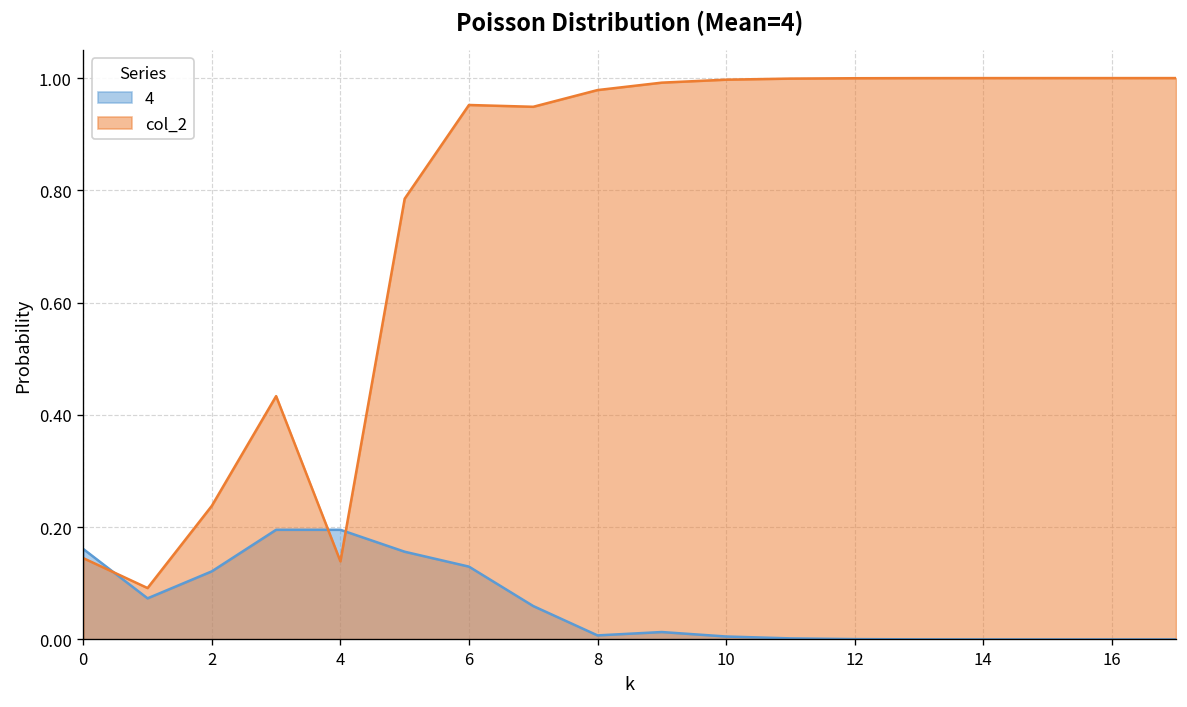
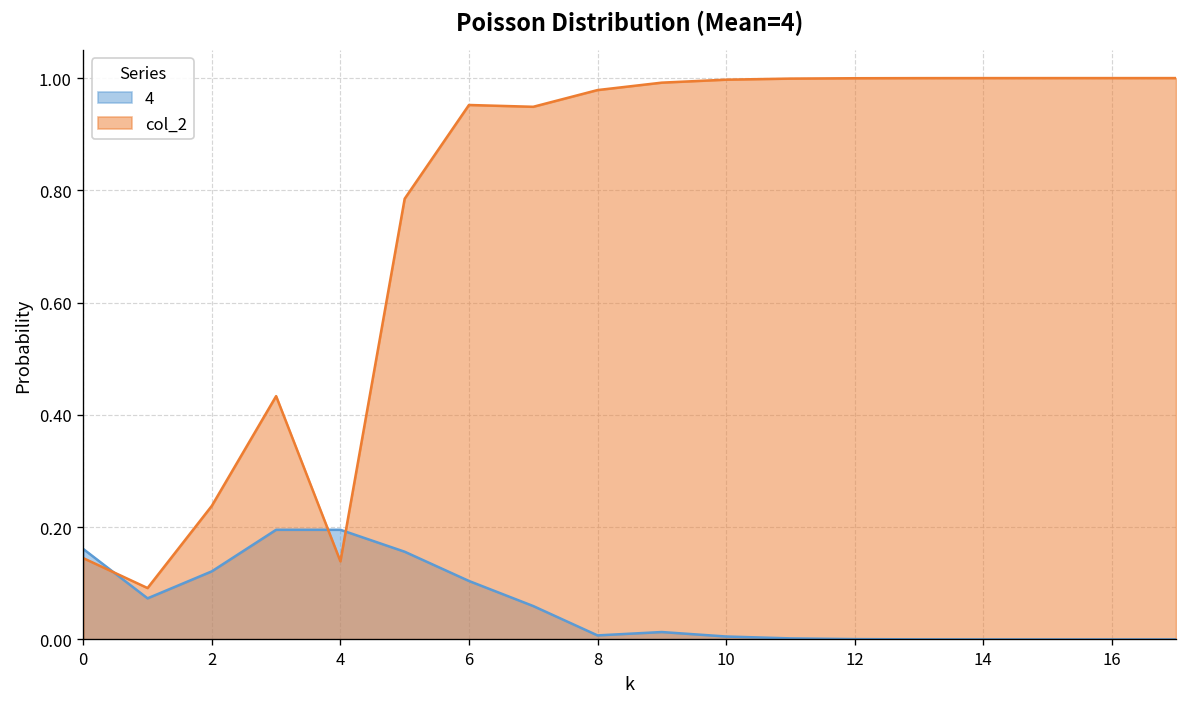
  {
    "4": {
      "0": 0.16,
      "2": 0.12,
      "4": 0.20,
-     "6": 0.13,
+     "6": 0.10,
      "8": 0.01,
      "10": 0.01,
      "12": 0.00,
      "14": 0.00,
      "16": 0.00
    },
    "col_2": {
      "0": 0.14,
      "2": 0.24,
      "4": 0.14,
      "6": 0.95,
      "8": 0.98,
      "10": 1.00,
      "12": 1.00,
      "14": 1.00,
      "16": 1.00
    }
  }
